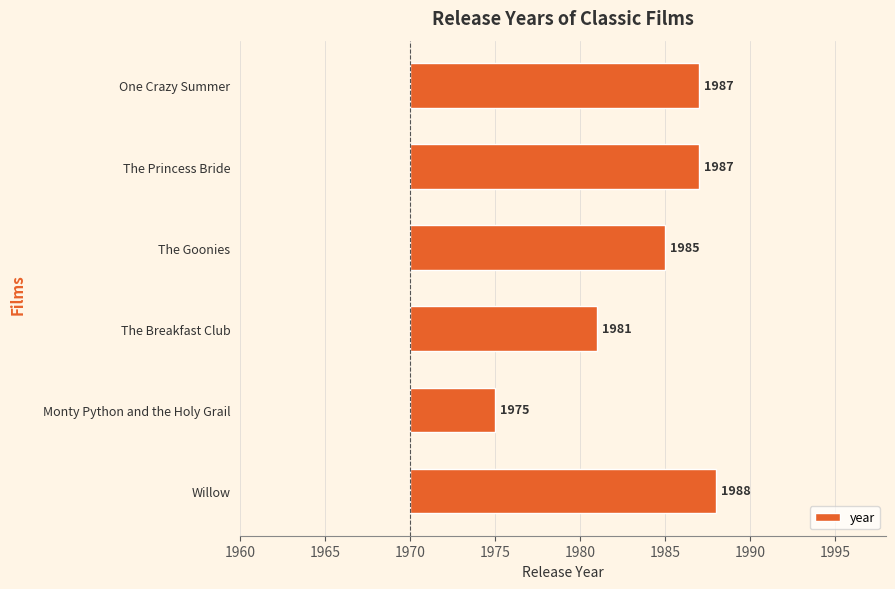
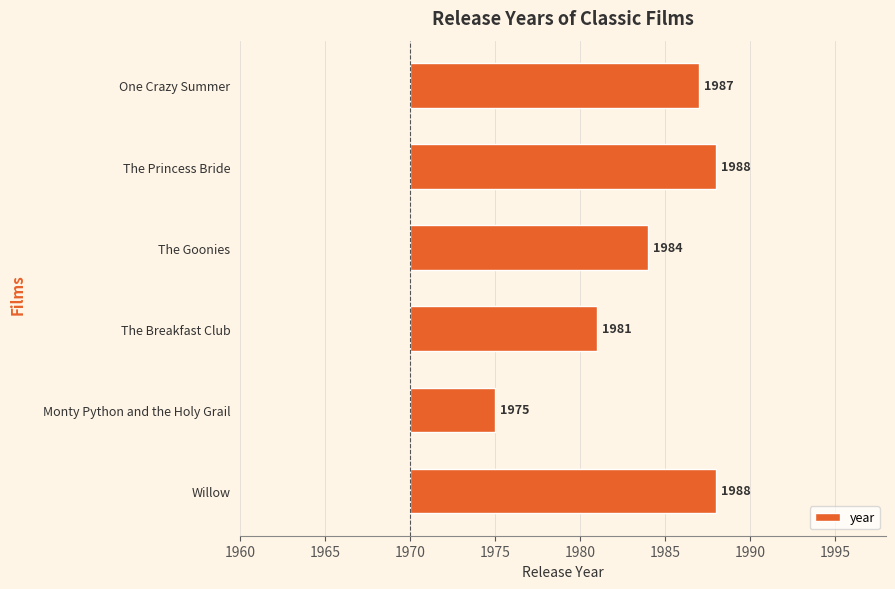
  {
-   "The Princess Bride": 1987,
-   "The Goonies": 1985
+   "The Princess Bride": 1988,
+   "The Goonies": 1984
  }
